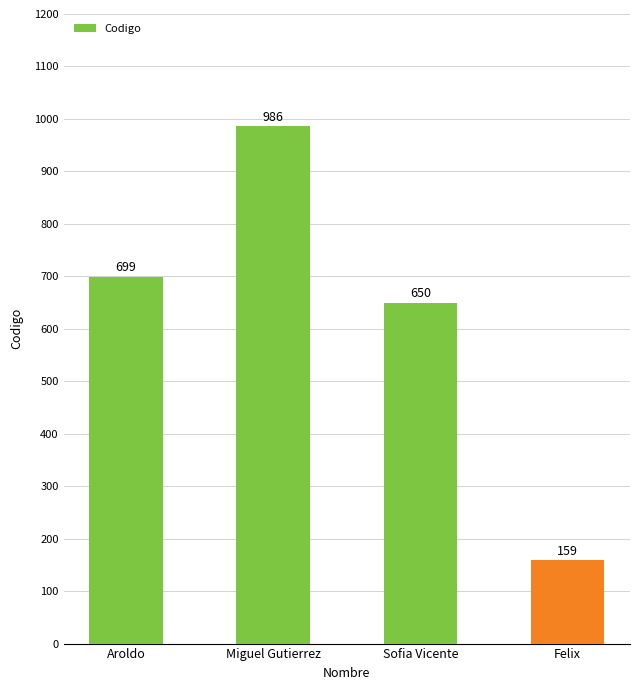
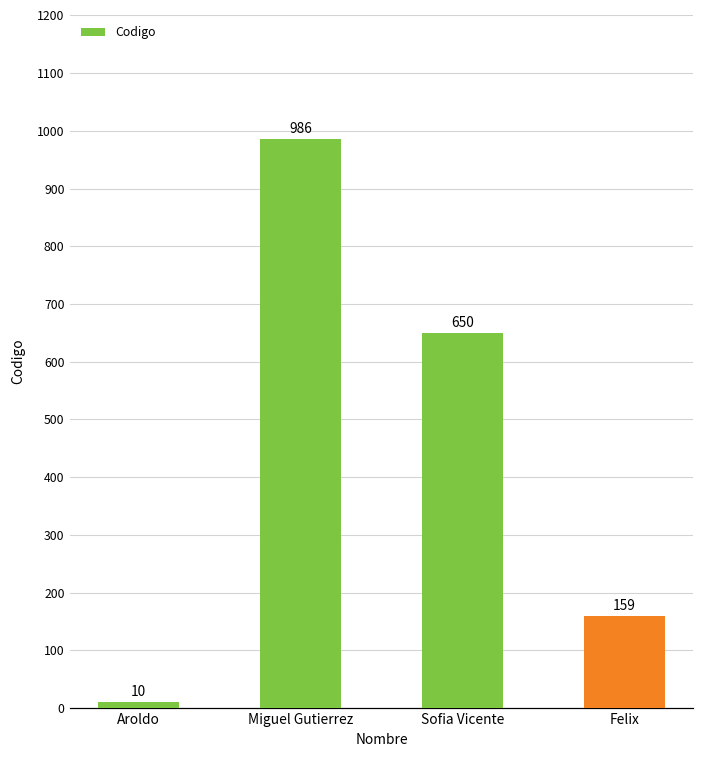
  {
-   "Aroldo": 699,
+   "Aroldo": 10,
    "Miguel Gutierrez": 986,
    "Sofia Vicente": 650,
    "Felix": 159
  }
